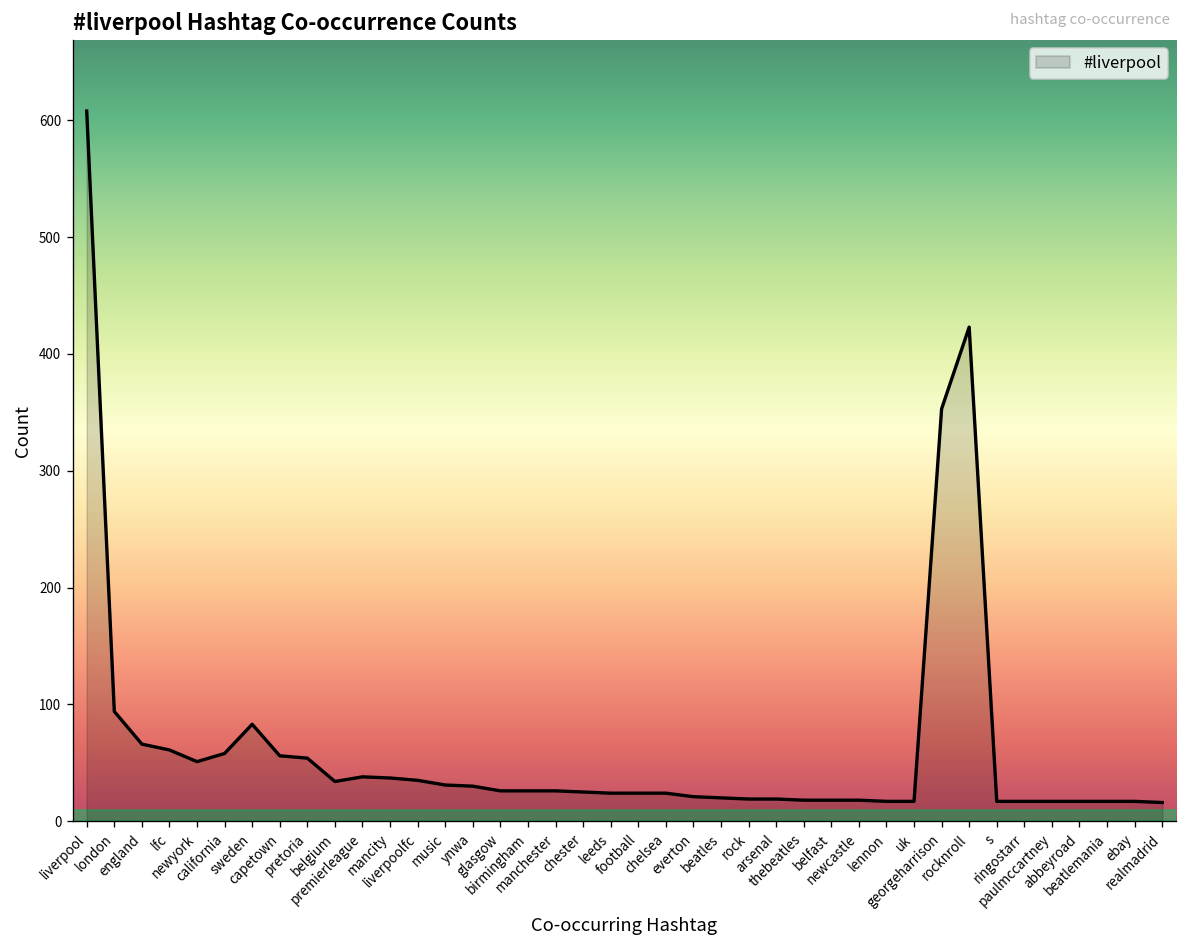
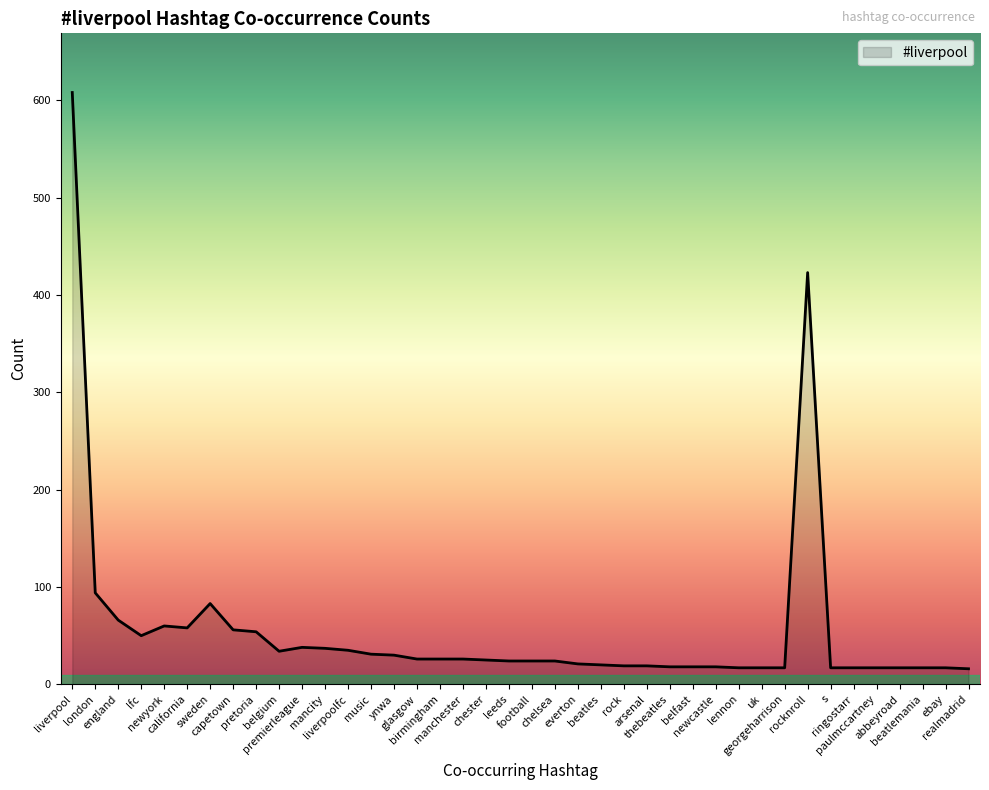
  {
    "liverpool": 610,
    "london": 90,
    "england": 70,
-   "lfc": 60,
-   "newyork": 50,
+   "lfc": 50,
+   "newyork": 60,
    "california": 60,
    "sweden": 80,
    "capetown": 60,
    "pretoria": 50,
    "belgium": 30,
    "premierleague": 40,
    "mancity": 40,
    "liverpoolfc": 40,
    "music": 30,
    "ynwa": 30,
    "glasgow": 30,
    "birmingham": 30,
    "manchester": 30,
    "chester": 30,
    "leeds": 20,
    "football": 20,
    "chelsea": 20,
    "everton": 20,
    "beatles": 20,
    "rock": 20,
    "arsenal": 20,
    "thebeatles": 20,
    "belfast": 20,
    "newcastle": 20,
    "lennon": 20,
    "uk": 20,
-   "georgeharrison": 350,
+   "georgeharrison": 20,
    "rocknroll": 420,
    "s": 20,
    "ringostarr": 20,
    "paulmccartney": 20,
    "abbeyroad": 20,
    "beatlemania": 20,
    "ebay": 20,
    "realmadrid": 20
  }
